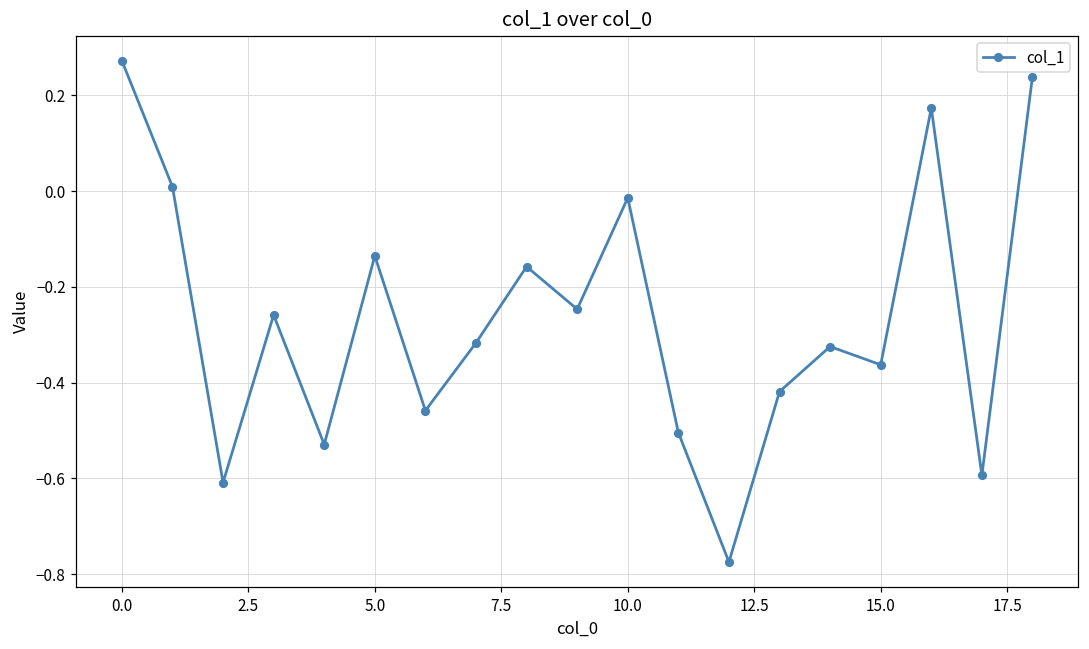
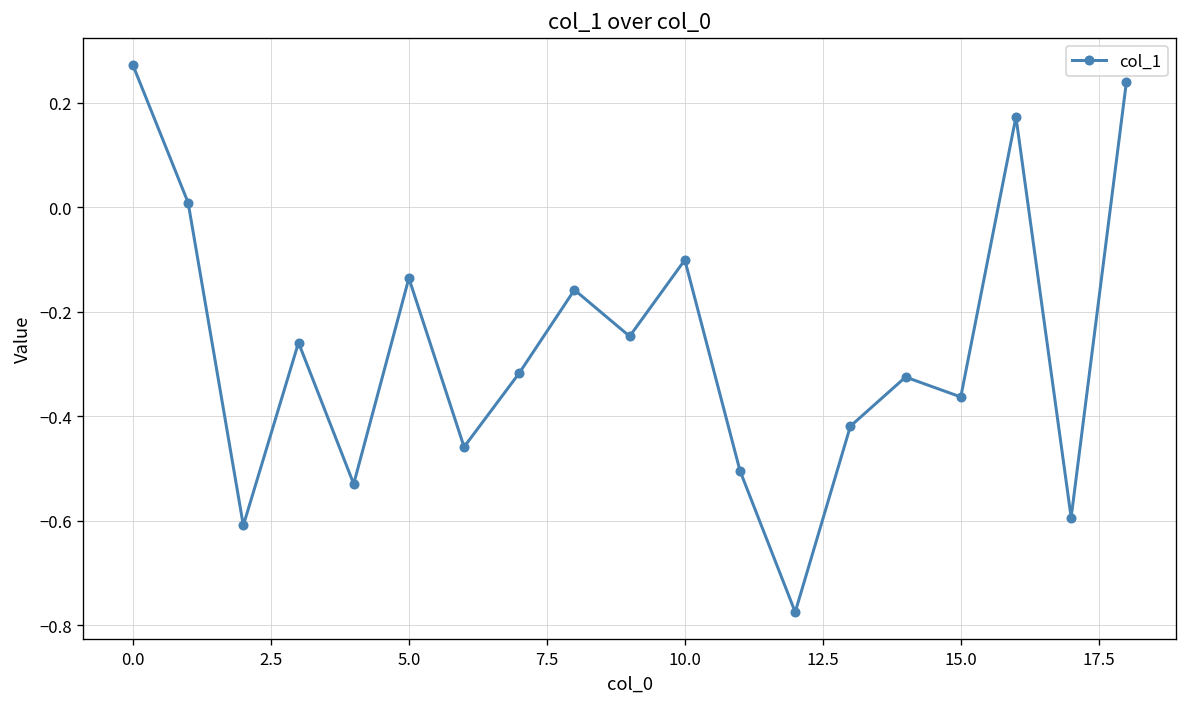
  {
    "0.0": 0.27,
    "5.0": -0.14,
-   "10.0": -0.01,
+   "10.0": -0.10,
    "15.0": -0.36
  }
